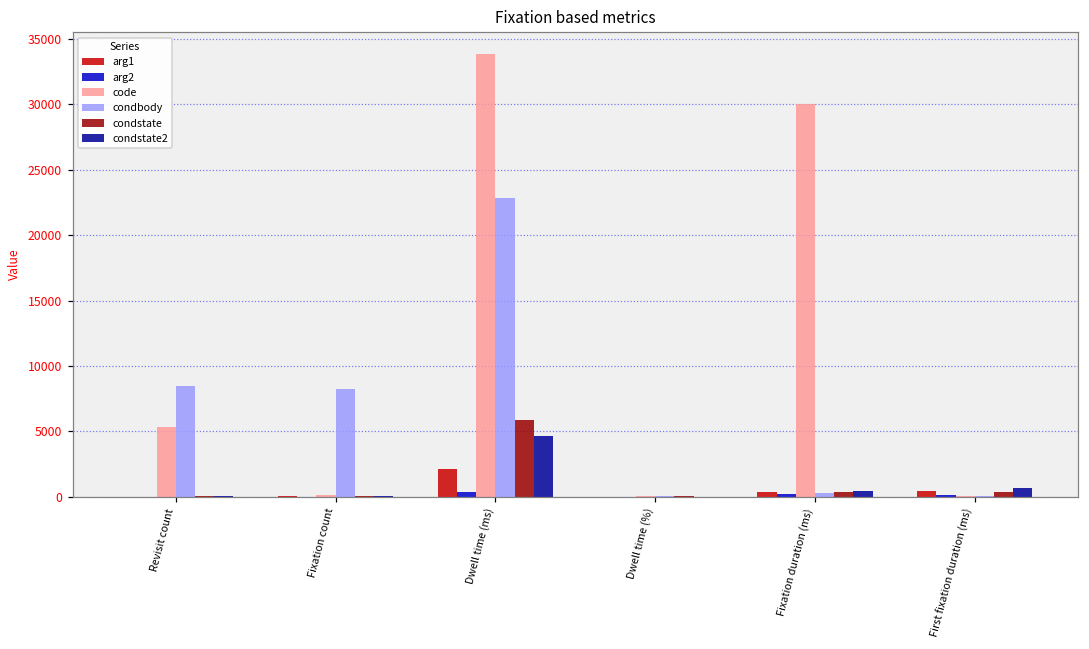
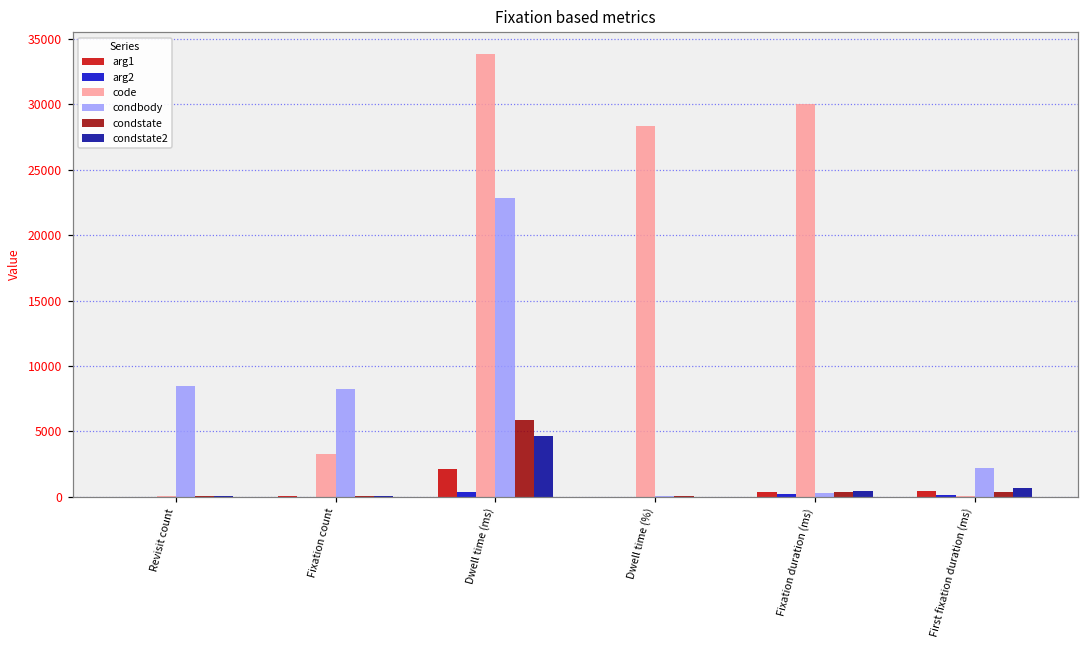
  {
    "code": {
-     "Revisit count": 5300,
-     "Fixation count": 100,
+     "Revisit count": 0,
+     "Fixation count": 3300,
      "Dwell time (ms)": 33800,
-     "Dwell time (%)": 0,
+     "Dwell time (%)": 28400,
      "Fixation duration (ms)": 30000
    },
    "condbody": {
      "Revisit count": 8500,
      "Fixation count": 8200,
      "Dwell time (ms)": 22800,
      "Fixation duration (ms)": 300,
-     "First fixation duration (ms)": 100
+     "First fixation duration (ms)": 2200
    }
  }
